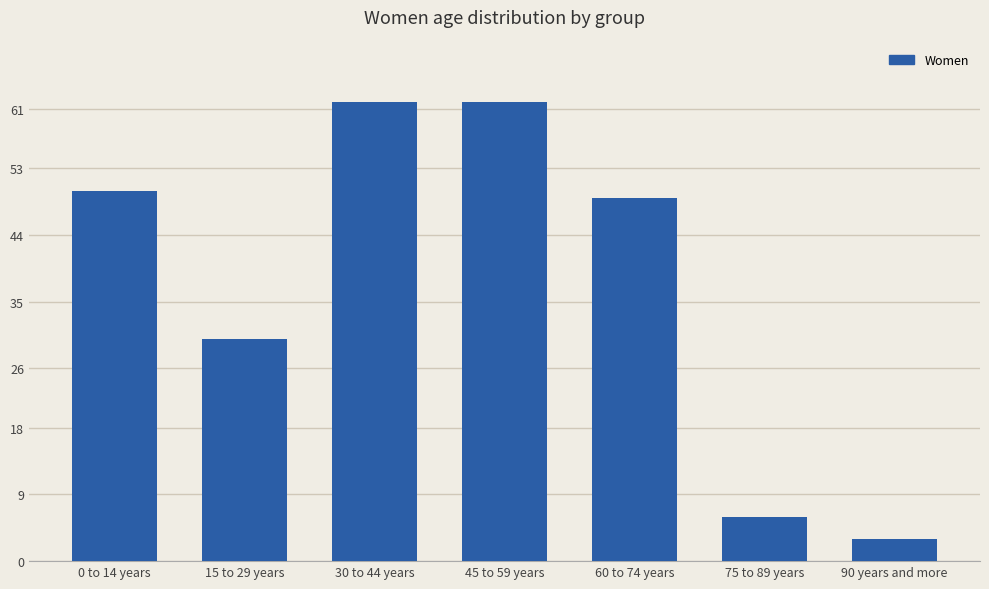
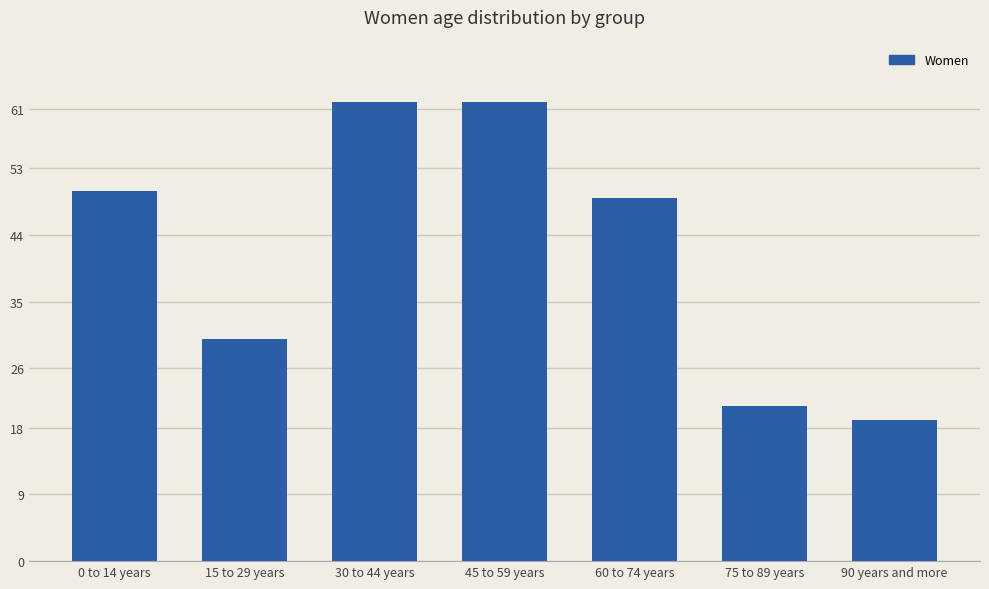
  {
    "0 to 14 years": 50,
    "15 to 29 years": 30,
    "30 to 44 years": 62,
    "45 to 59 years": 62,
    "60 to 74 years": 49,
-   "75 to 89 years": 6,
-   "90 years and more": 3
+   "75 to 89 years": 21,
+   "90 years and more": 19
  }
